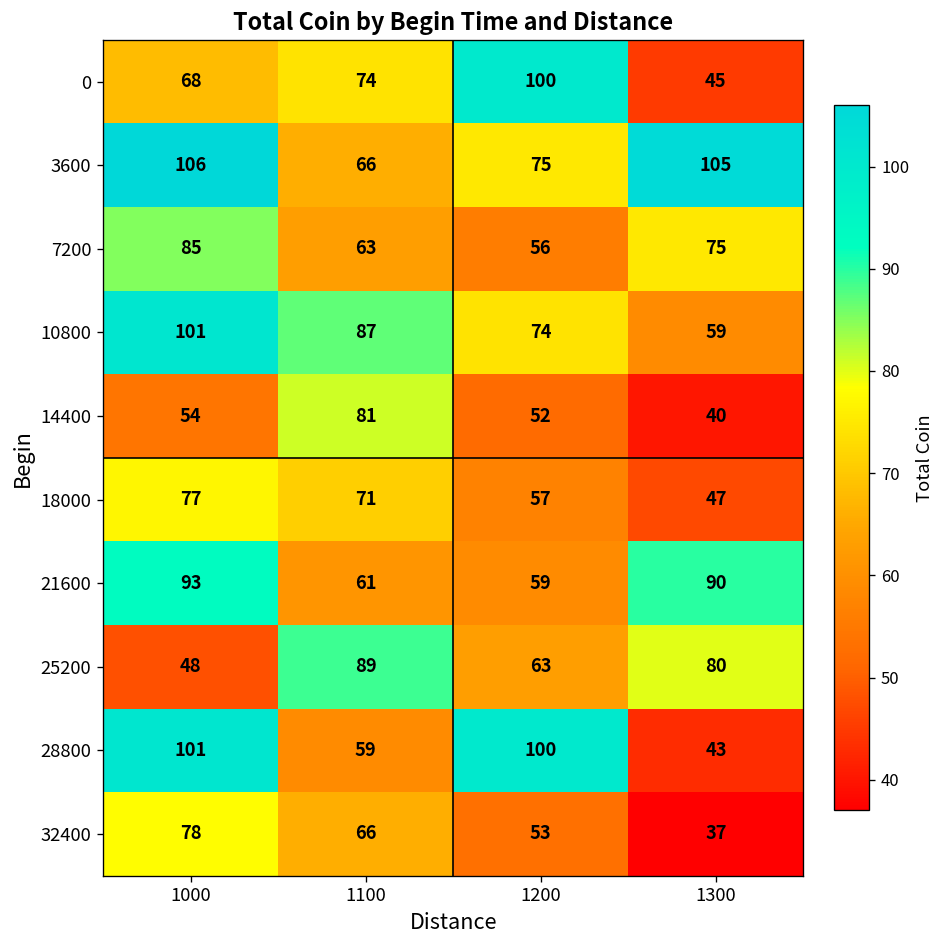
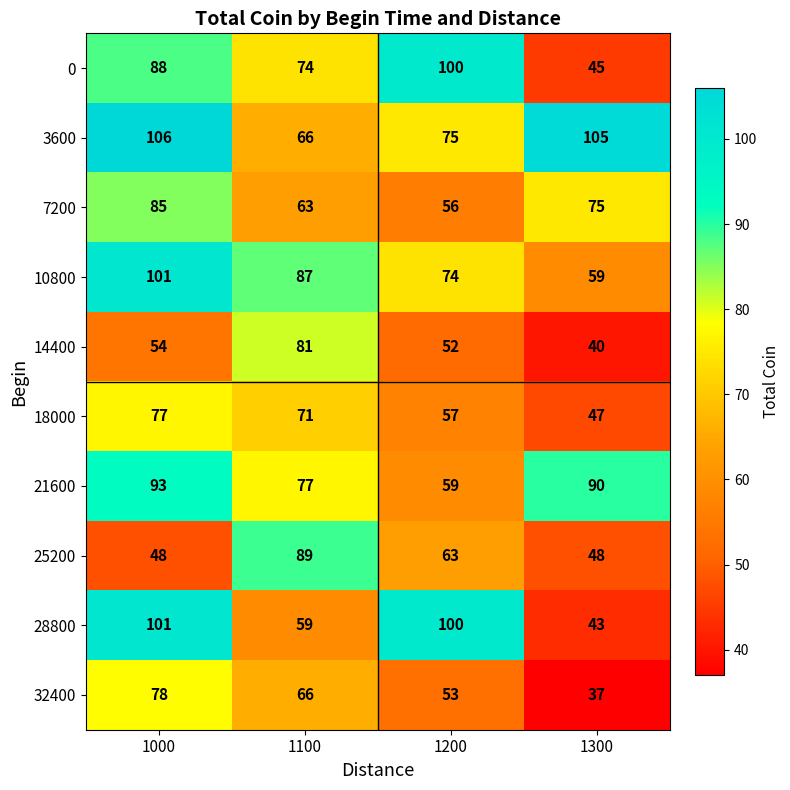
  {
    "0": {
-     "1000": 68,
+     "1000": 88,
      "1100": 74,
      "1200": 100,
      "1300": 45
    },
    "3600": {
      "1000": 106,
      "1100": 66,
      "1200": 75,
      "1300": 105
    },
    "7200": {
      "1000": 85,
      "1100": 63,
      "1200": 56,
      "1300": 75
    },
    "10800": {
      "1000": 101,
      "1100": 87,
      "1200": 74,
      "1300": 59
    },
    "14400": {
      "1000": 54,
      "1100": 81,
      "1200": 52,
      "1300": 40
    },
    "18000": {
      "1000": 77,
      "1100": 71,
      "1200": 57,
      "1300": 47
    },
    "21600": {
      "1000": 93,
-     "1100": 61,
+     "1100": 77,
      "1200": 59,
      "1300": 90
    },
    "25200": {
      "1000": 48,
      "1100": 89,
      "1200": 63,
-     "1300": 80
+     "1300": 48
    },
    "28800": {
      "1000": 101,
      "1100": 59,
      "1200": 100,
      "1300": 43
    },
    "32400": {
      "1000": 78,
      "1100": 66,
      "1200": 53,
      "1300": 37
    }
  }
